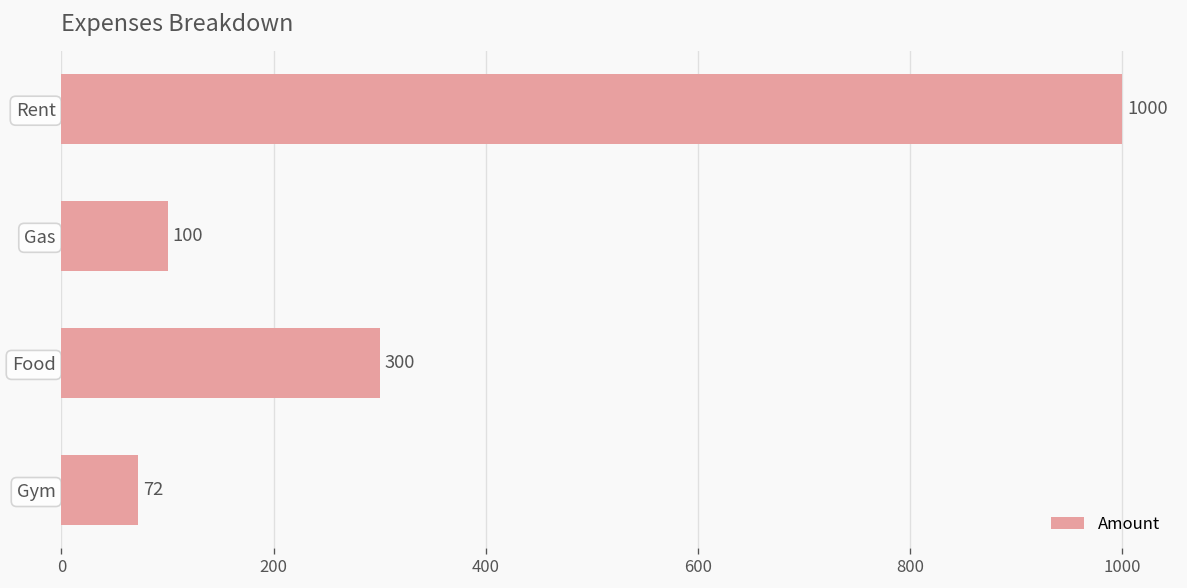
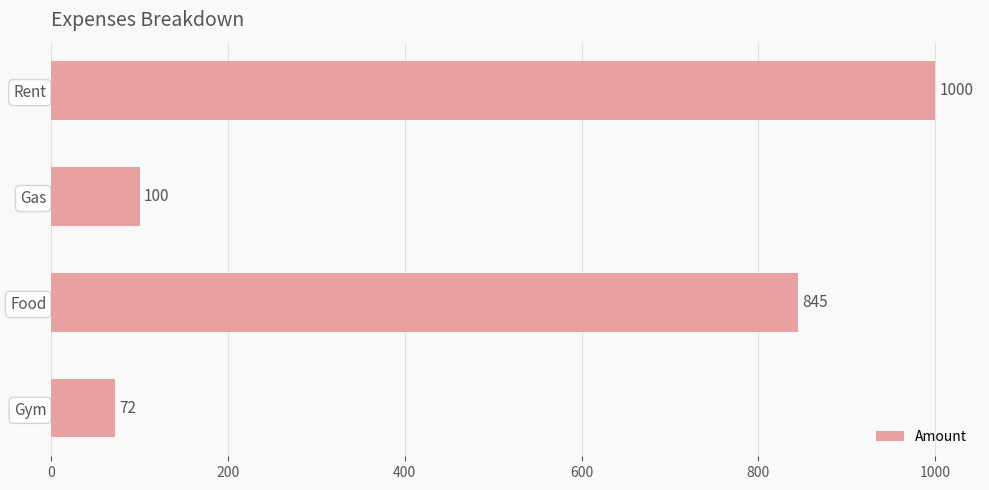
  {
    "Rent": 1000,
    "Gas": 100,
-   "Food": 300,
+   "Food": 845,
    "Gym": 72
  }
